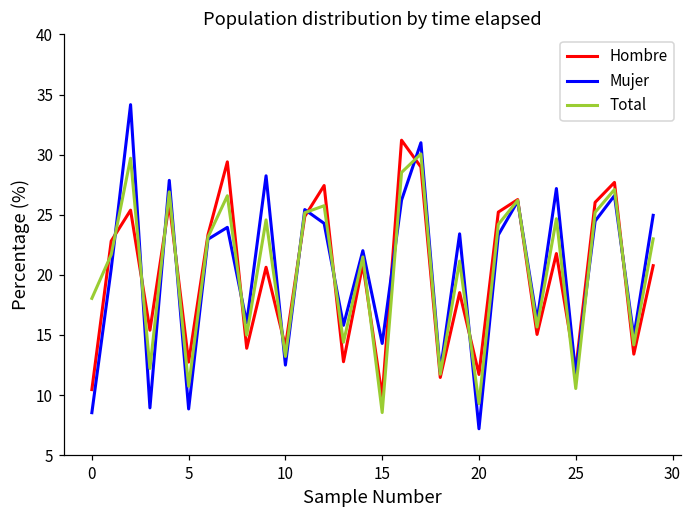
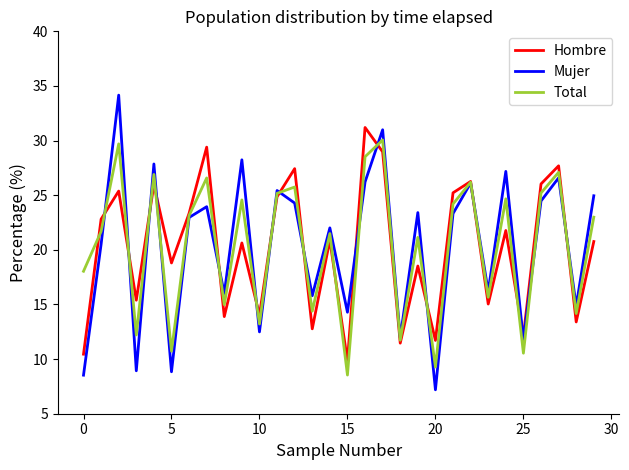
  {
    "Hombre": {
      "0": 10.5,
-     "5": 12.7,
+     "5": 18.8,
      "10": 14.0,
      "15": 9.8,
      "20": 11.7,
      "25": 12.1
    },
    "Mujer": {
      "0": 8.5,
      "5": 8.8,
      "10": 12.5,
      "15": 14.3,
      "20": 7.2,
      "25": 11.7
    },
    "Total": {
      "0": 18.0,
      "5": 10.7,
      "10": 13.2,
      "15": 8.5,
      "20": 9.3,
      "25": 10.5
    }
  }
